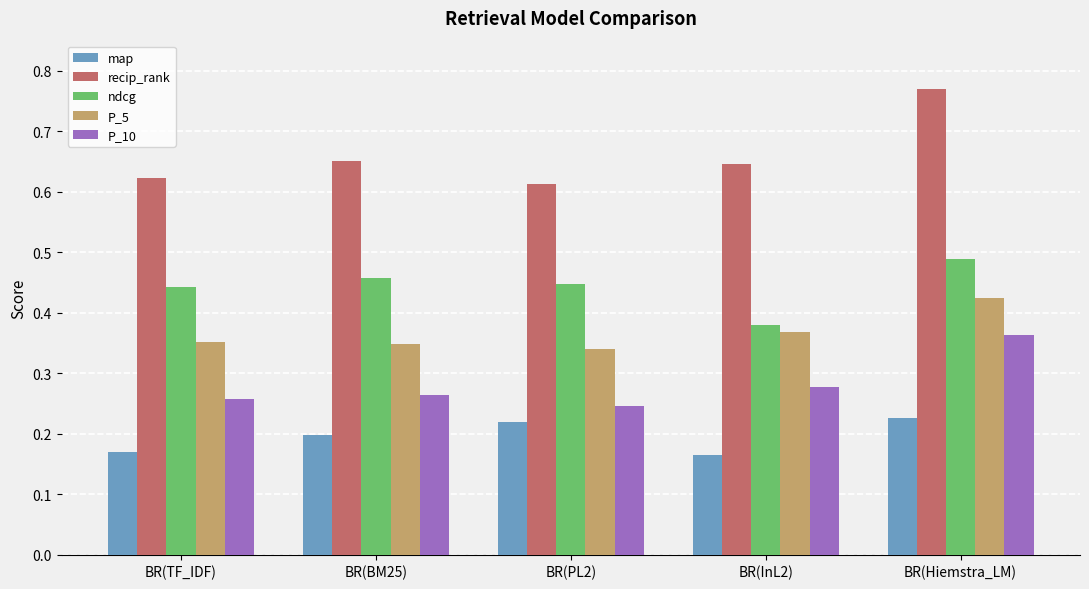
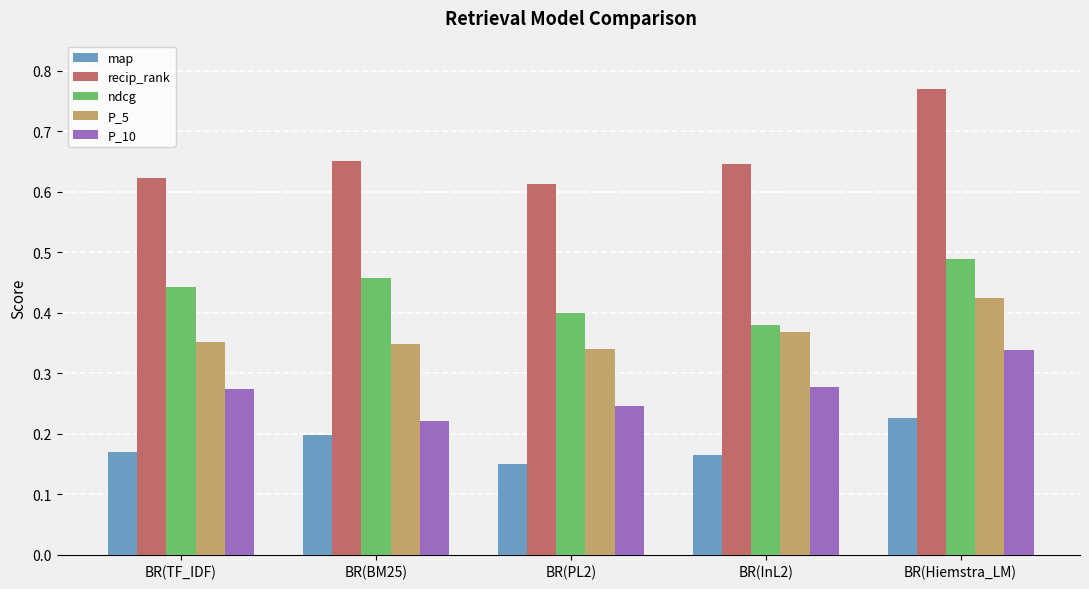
  {
    "map": {
      "BR(TF_IDF)": 0.17,
      "BR(BM25)": 0.20,
-     "BR(PL2)": 0.22,
+     "BR(PL2)": 0.15,
      "BR(InL2)": 0.16,
      "BR(Hiemstra_LM)": 0.23
    },
    "ndcg": {
      "BR(TF_IDF)": 0.44,
      "BR(BM25)": 0.46,
-     "BR(PL2)": 0.45,
+     "BR(PL2)": 0.40,
      "BR(InL2)": 0.38,
      "BR(Hiemstra_LM)": 0.49
    },
    "P_10": {
-     "BR(TF_IDF)": 0.26,
-     "BR(BM25)": 0.26,
+     "BR(TF_IDF)": 0.27,
+     "BR(BM25)": 0.22,
      "BR(PL2)": 0.25,
      "BR(InL2)": 0.28,
-     "BR(Hiemstra_LM)": 0.36
+     "BR(Hiemstra_LM)": 0.34
    }
  }
